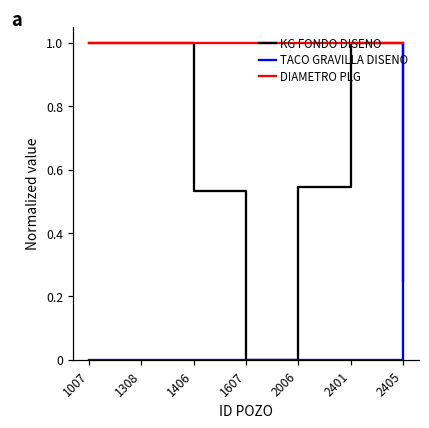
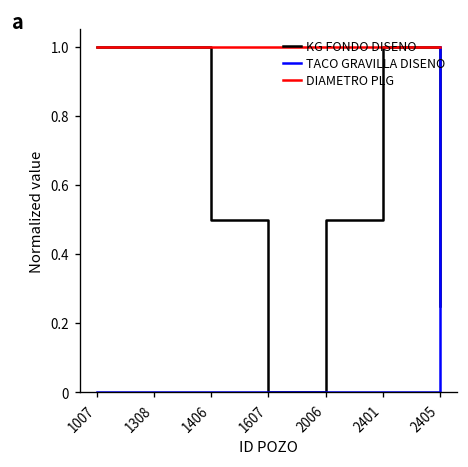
  {
    "KG FONDO DISENO": {
-     "1406": 0.53,
-     "2006": 0.54,
+     "1406": 0.50,
+     "2006": 0.50,
      "2405": 0.25
    },
    "TACO GRAVILLA DISENO": {
      "1007": 0.00,
      "1308": 0.00,
      "1406": 0.00,
      "2006": 0.00,
      "2401": 0.00
    },
    "DIAMETRO PLG": {
      "1406": 1.00,
      "1607": 1.00,
      "2006": 1.00
    }
  }
